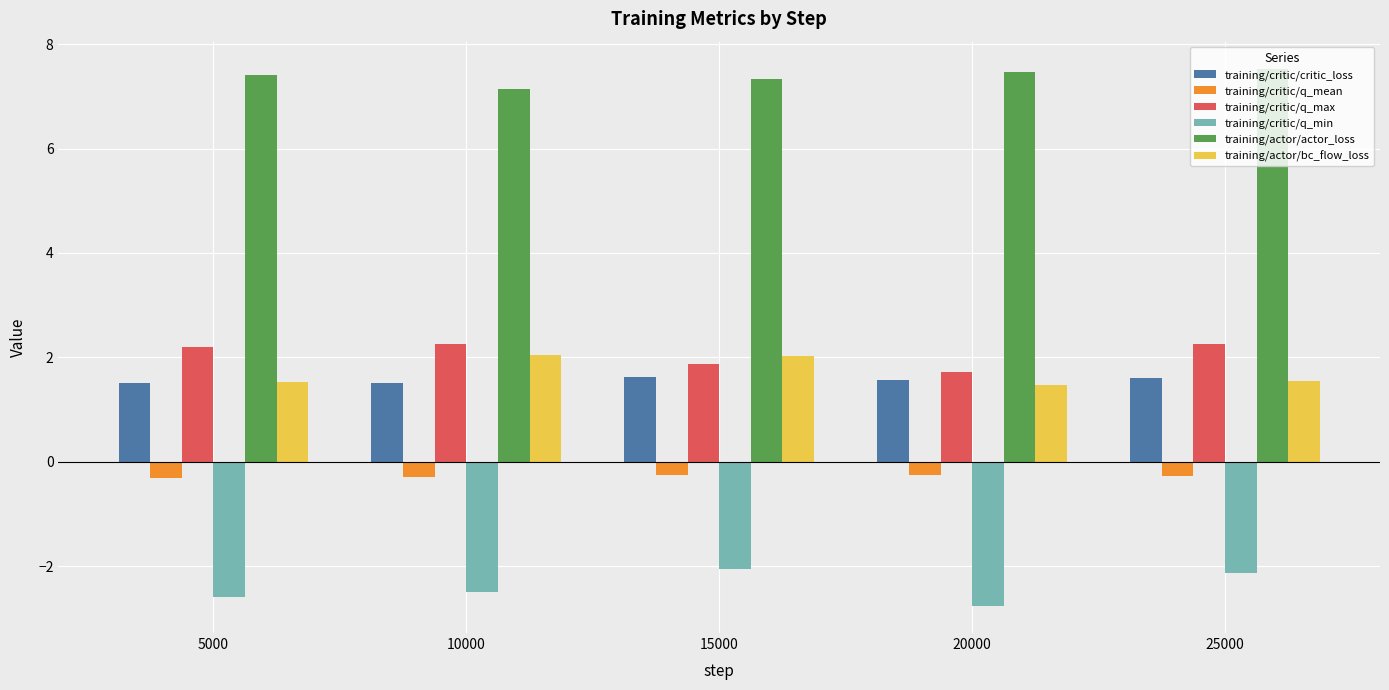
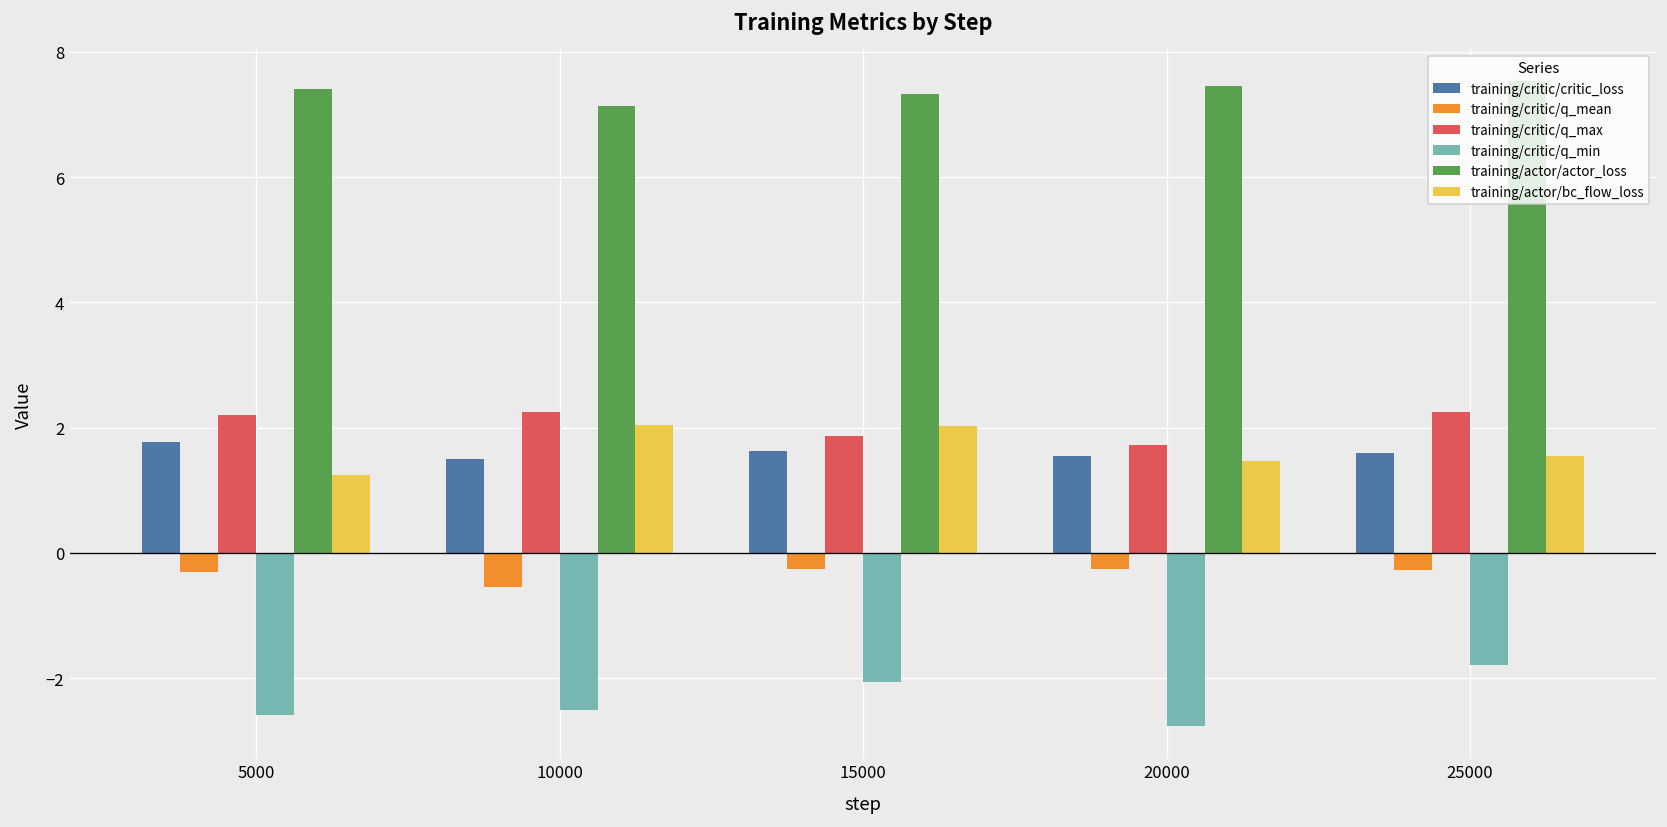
  {
    "training/critic/critic_loss": {
-     "5000": 1.5,
+     "5000": 1.8,
      "10000": 1.5,
      "15000": 1.6,
      "20000": 1.6,
      "25000": 1.6
    },
    "training/critic/q_mean": {
      "5000": -0.3,
-     "10000": -0.3,
+     "10000": -0.5,
      "15000": -0.3,
      "20000": -0.3,
      "25000": -0.3
    },
    "training/critic/q_max": {
      "5000": 2.2,
      "10000": 2.3,
      "15000": 1.9,
      "20000": 1.7,
      "25000": 2.2
    },
    "training/critic/q_min": {
      "5000": -2.6,
      "10000": -2.5,
      "15000": -2.1,
      "20000": -2.8,
-     "25000": -2.1
+     "25000": -1.8
    },
    "training/actor/actor_loss": {
      "5000": 7.4,
      "10000": 7.1,
      "15000": 7.3,
      "20000": 7.5
    },
    "training/actor/bc_flow_loss": {
-     "5000": 1.5,
+     "5000": 1.2,
      "10000": 2.0,
      "15000": 2.0,
      "20000": 1.5,
      "25000": 1.5
    }
  }
